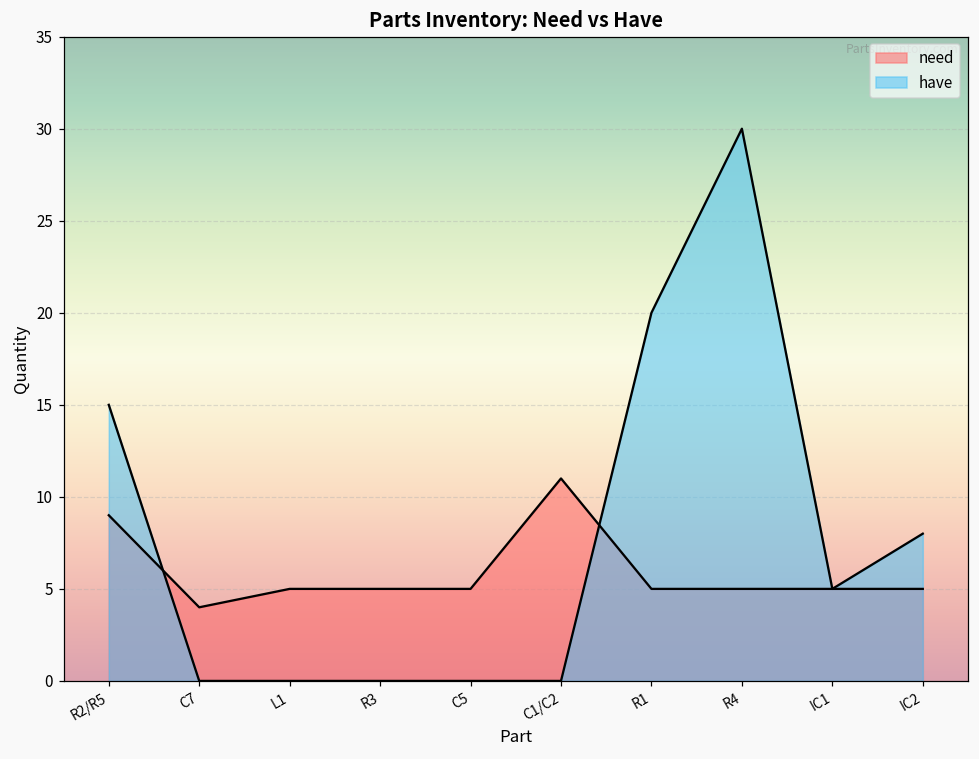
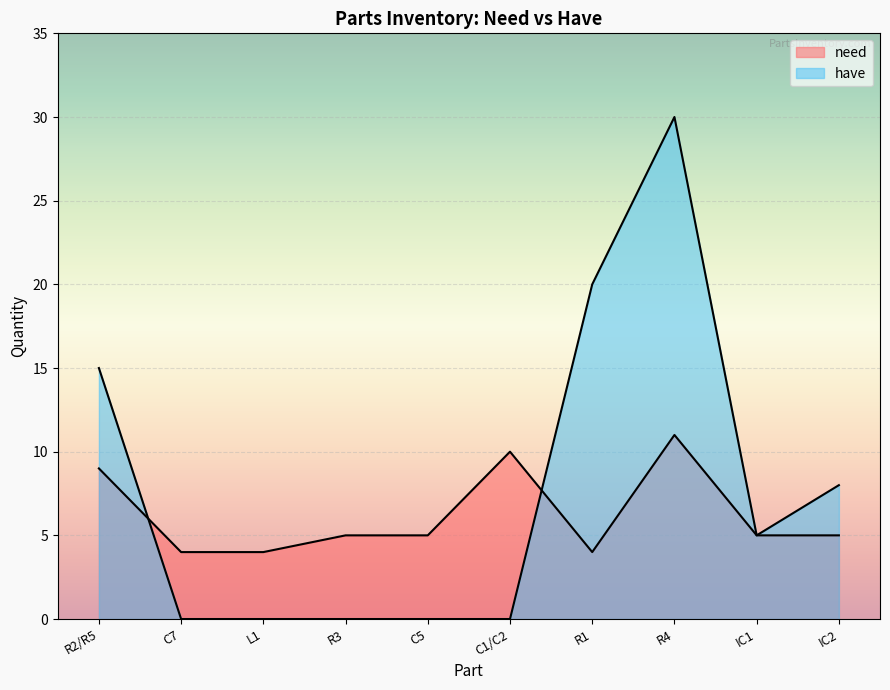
  {
    "need": {
      "R2/R5": 9,
      "C7": 4,
-     "L1": 5,
+     "L1": 4,
      "R3": 5,
      "C5": 5,
-     "C1/C2": 11,
-     "R1": 5,
-     "R4": 5,
+     "C1/C2": 10,
+     "R1": 4,
+     "R4": 11,
      "IC2": 5
    },
    "have": {
      "R2/R5": 15,
      "C7": 0,
      "L1": 0,
      "R3": 0,
      "C5": 0,
      "C1/C2": 0,
      "R1": 20,
      "R4": 30,
      "IC2": 8
    }
  }
